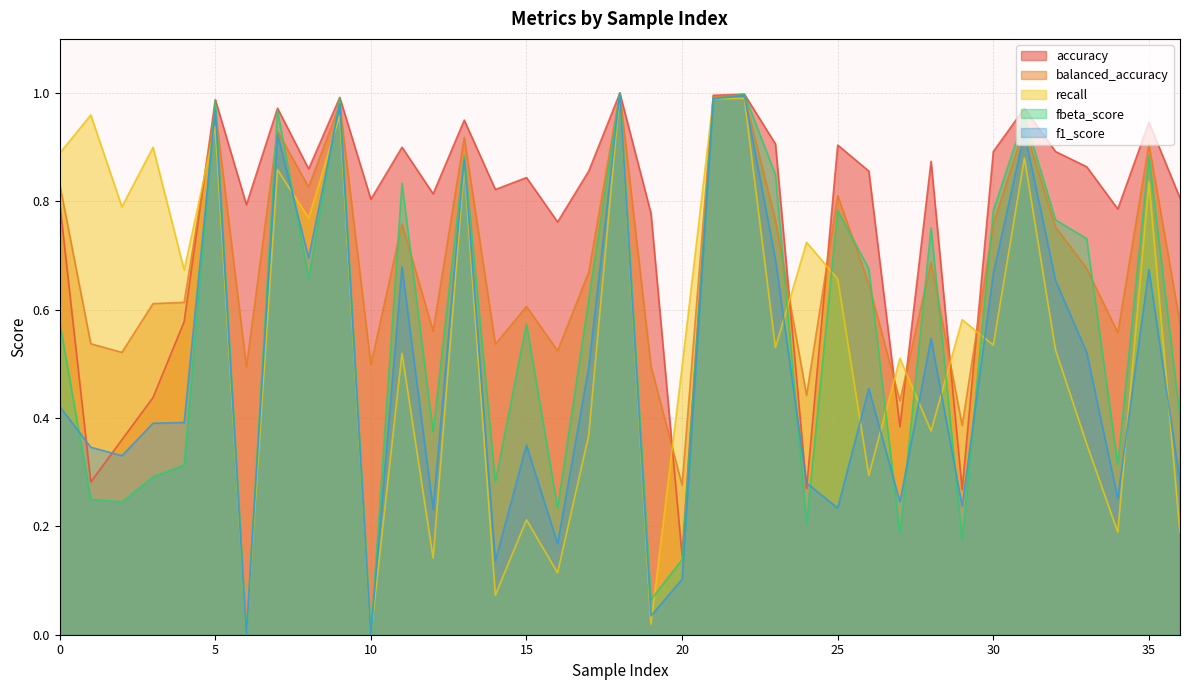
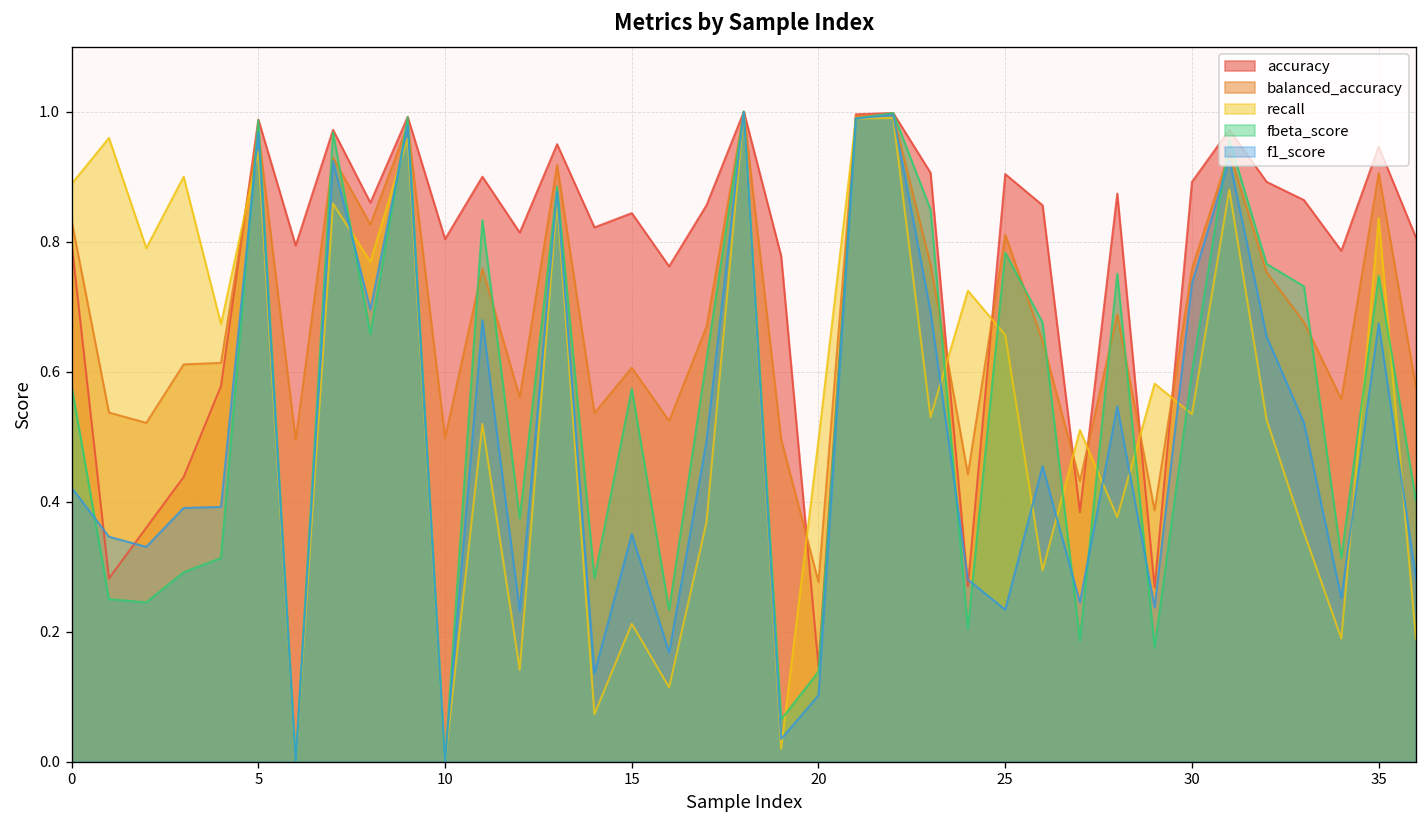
  {
    "fbeta_score": {
      "0": 0.58,
      "15": 0.57,
      "20": 0.14,
      "25": 0.78,
-     "30": 0.78,
-     "35": 0.88
+     "30": 0.60,
+     "35": 0.75
    },
    "f1_score": {
      "0": 0.42,
      "15": 0.35,
      "20": 0.10,
      "25": 0.23,
-     "30": 0.67,
+     "30": 0.74,
      "35": 0.67
    }
  }
